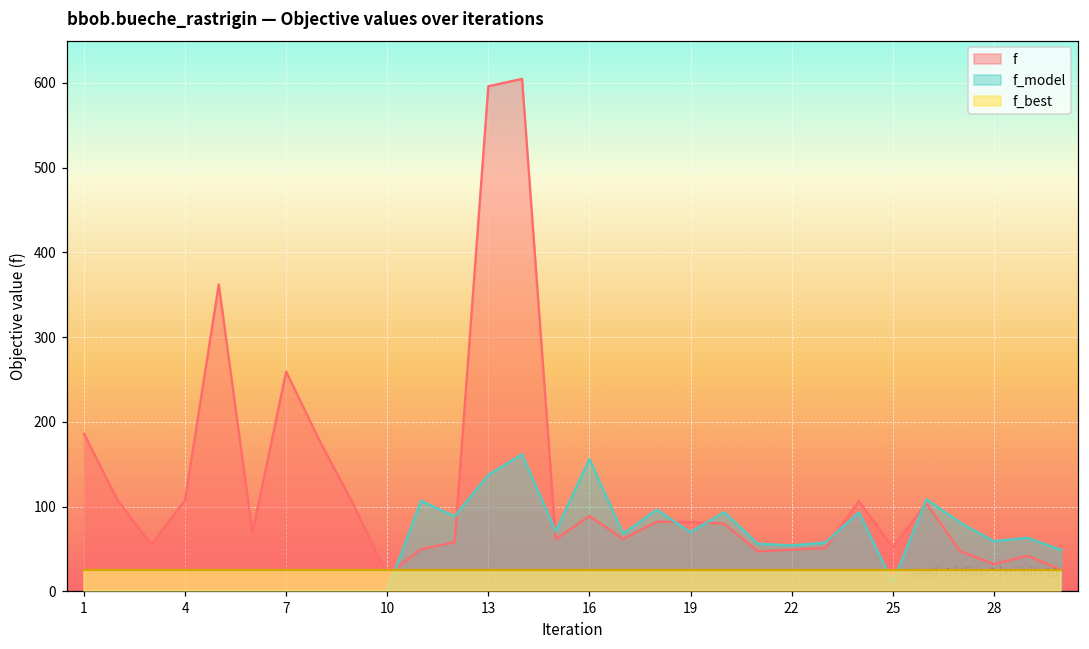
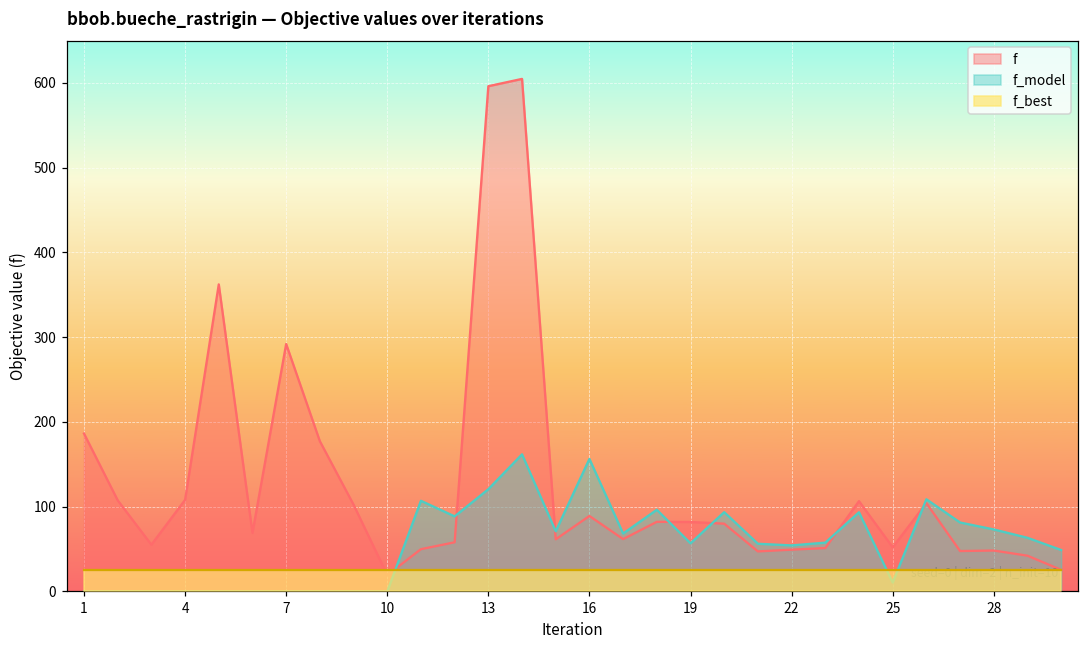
  {
    "f": {
      "1": 190,
      "4": 110,
-     "7": 260,
+     "7": 290,
      "10": 20,
      "13": 600,
      "16": 90,
      "19": 80,
      "22": 50,
      "25": 50,
-     "28": 30
+     "28": 50
    },
    "f_model": {
      "1": 0,
      "4": 0,
      "7": 0,
      "10": 0,
-     "13": 140,
+     "13": 120,
      "16": 160,
-     "19": 70,
+     "19": 60,
      "22": 50,
      "25": 10,
-     "28": 60
+     "28": 70
    },
    "f_best": {
      "1": 30,
      "4": 30,
      "7": 30,
      "10": 30,
      "13": 30,
      "16": 30,
      "19": 30,
      "22": 30,
      "25": 30
    }
  }
